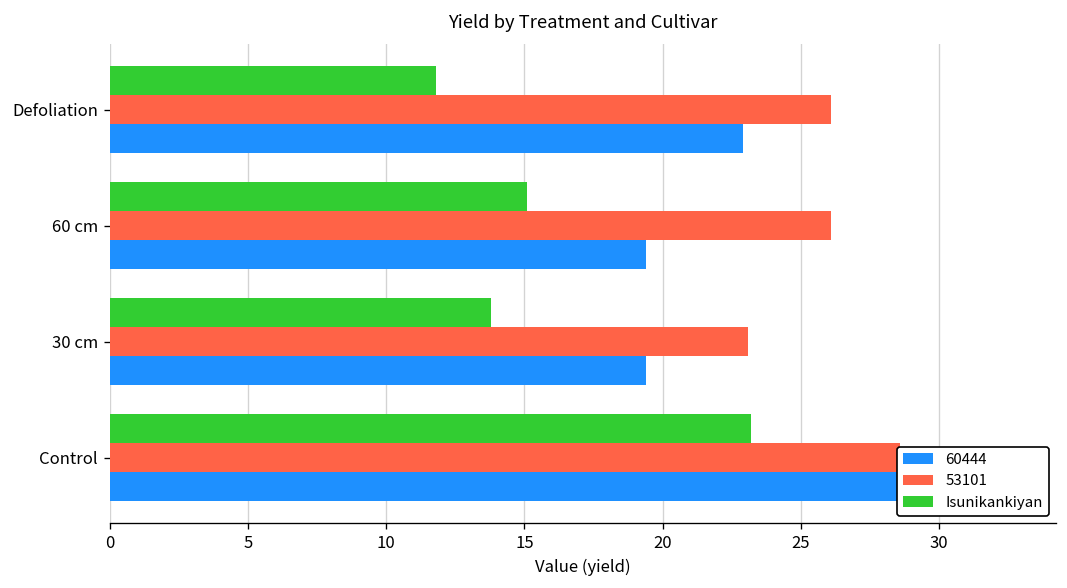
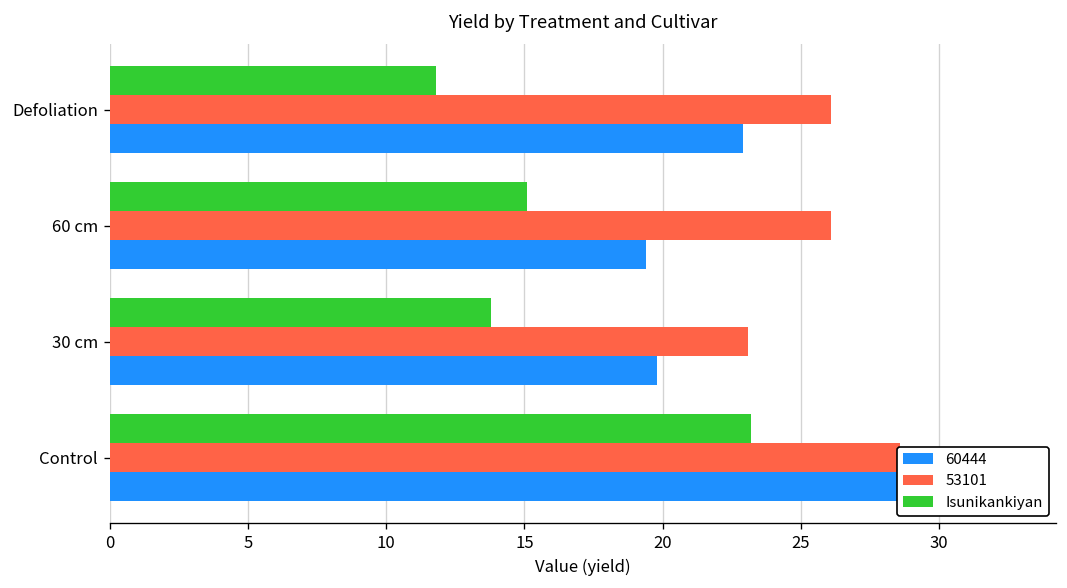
  {
    "60444": {
      "Defoliation": 22.9,
      "60 cm": 19.4,
-     "30 cm": 19.4
+     "30 cm": 19.8
    },
    "53101": {
      "Defoliation": 26.1,
      "60 cm": 26.1,
      "30 cm": 23.1
    },
    "Isunikankiyan": {
      "Defoliation": 11.8,
      "60 cm": 15.1,
      "30 cm": 13.8,
      "Control": 23.2
    }
  }
